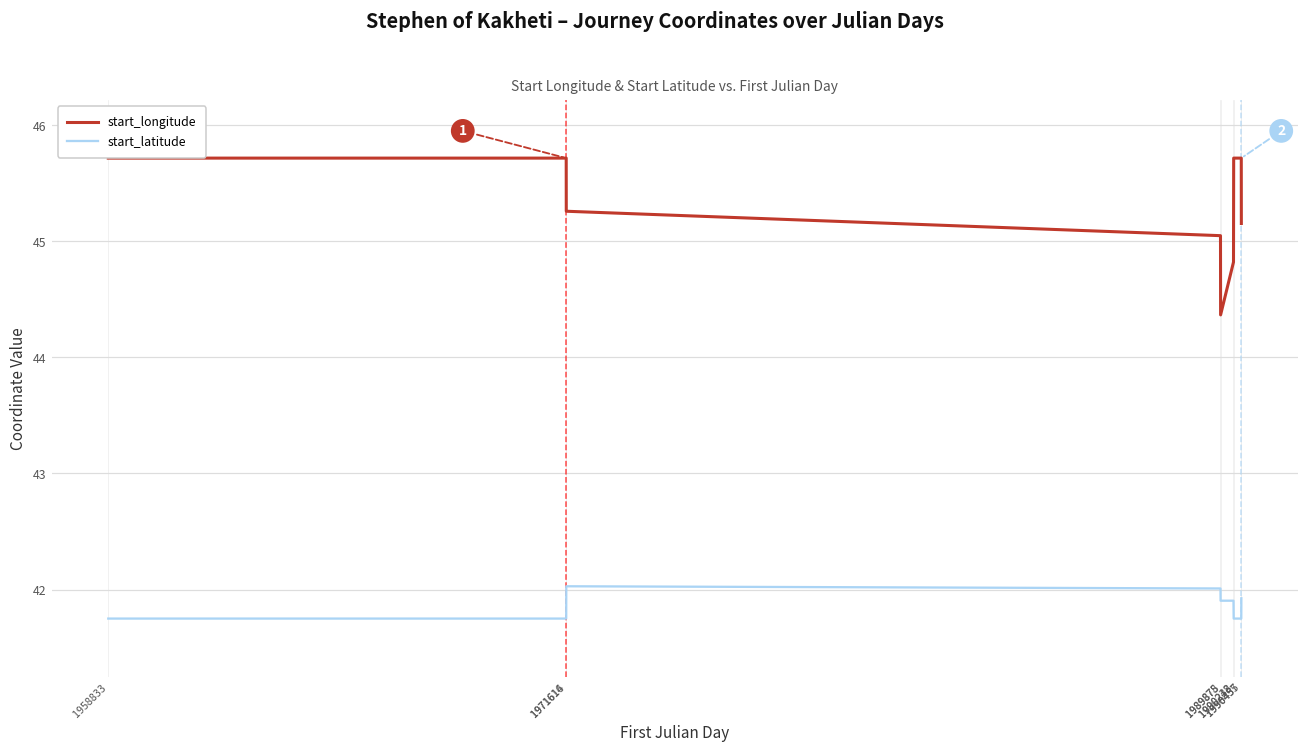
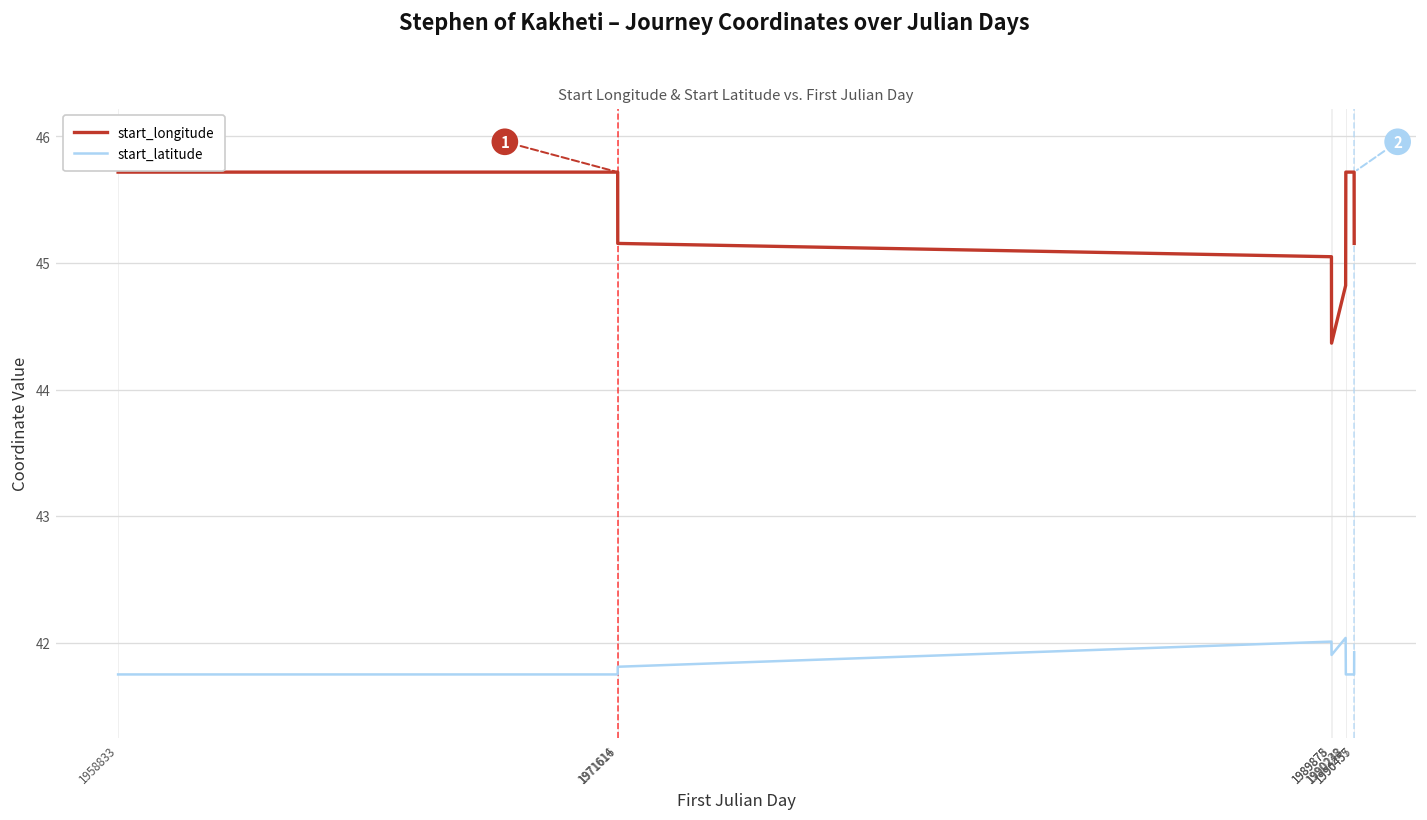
  {
    "start_longitude": {
      "1958833": 45.72,
      "1971614": 45.72,
-     "1971616": 45.26,
+     "1971616": 45.15,
      "1989875": 45.05,
      "1989878": 44.37,
      "1990238": 44.82,
      "1990243": 45.72,
      "1990455": 45.72,
      "1990457": 45.15
    },
    "start_latitude": {
      "1958833": 41.75,
      "1971614": 41.75,
-     "1971616": 42.03,
+     "1971616": 41.81,
      "1989875": 42.01,
      "1989878": 41.90,
-     "1990238": 41.90,
+     "1990238": 42.04,
      "1990243": 41.75,
      "1990455": 41.75,
      "1990457": 41.93
    }
  }
